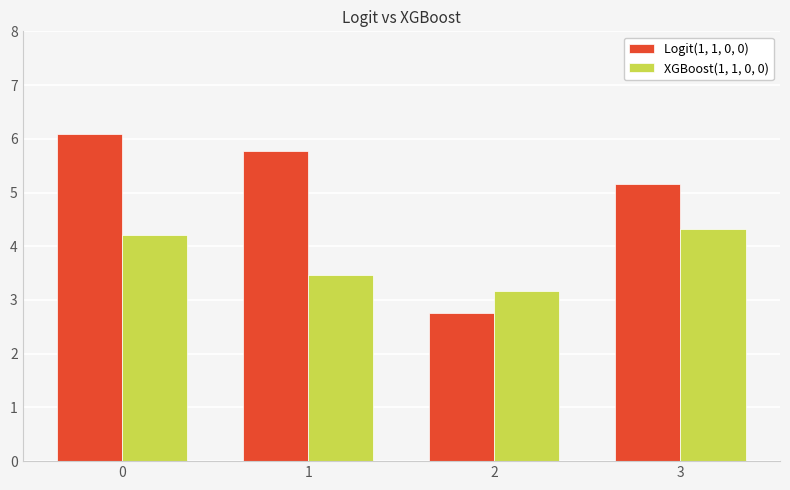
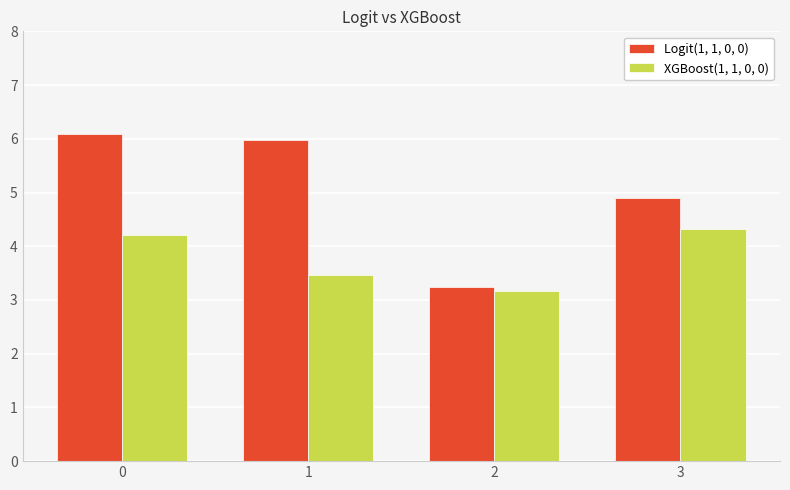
  {
    "Logit(1, 1, 0, 0)": {
      "0": 6.1,
-     "1": 5.8,
-     "2": 2.7,
-     "3": 5.2
+     "1": 6.0,
+     "2": 3.2,
+     "3": 4.9
    },
    "XGBoost(1, 1, 0, 0)": {
      "0": 4.2,
      "1": 3.5,
      "2": 3.2,
      "3": 4.3
    }
  }
